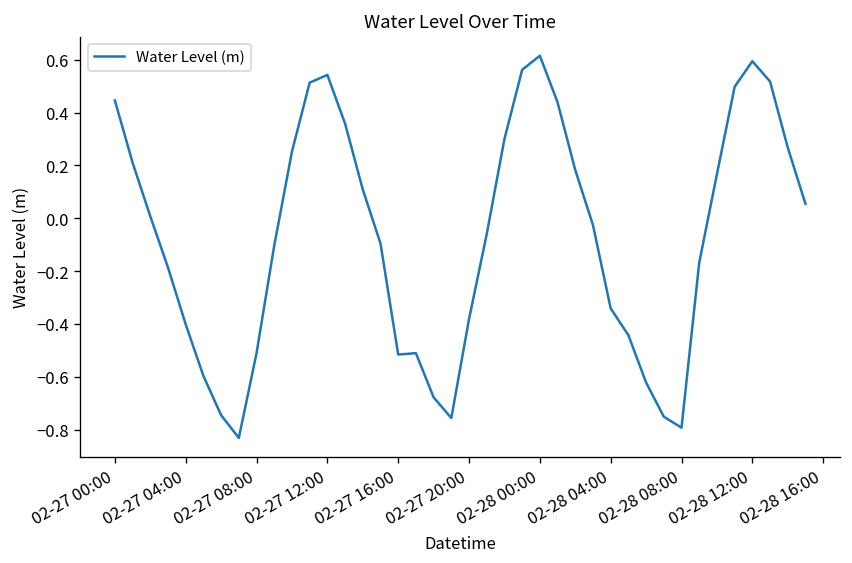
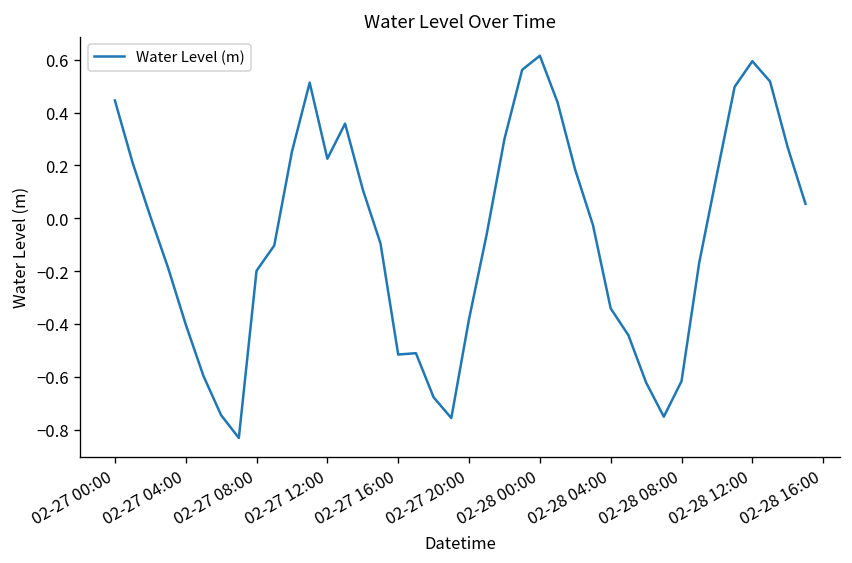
  {
    "02-27 00:00": 0.45,
    "02-27 04:00": -0.40,
-   "02-27 08:00": -0.51,
-   "02-27 12:00": 0.54,
+   "02-27 08:00": -0.20,
+   "02-27 12:00": 0.23,
    "02-27 16:00": -0.52,
    "02-27 20:00": -0.38,
    "02-28 00:00": 0.62,
    "02-28 04:00": -0.34,
-   "02-28 08:00": -0.79,
+   "02-28 08:00": -0.62,
    "02-28 12:00": 0.59
  }
